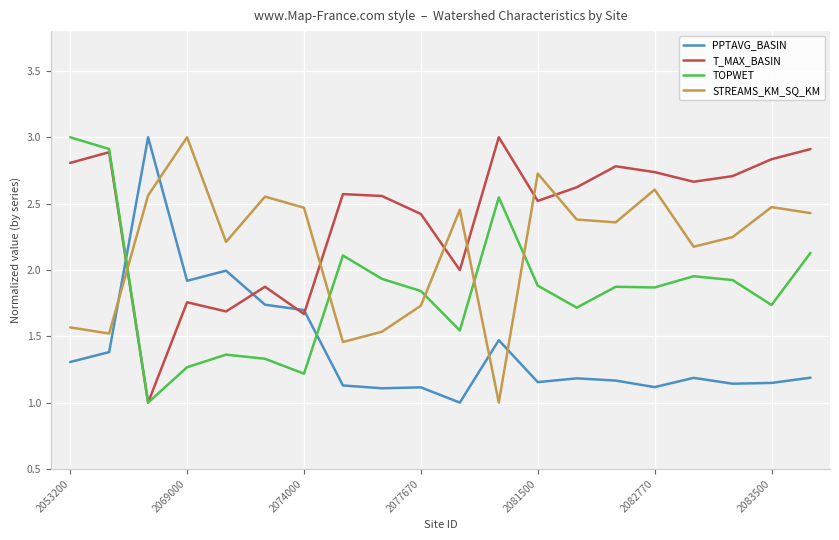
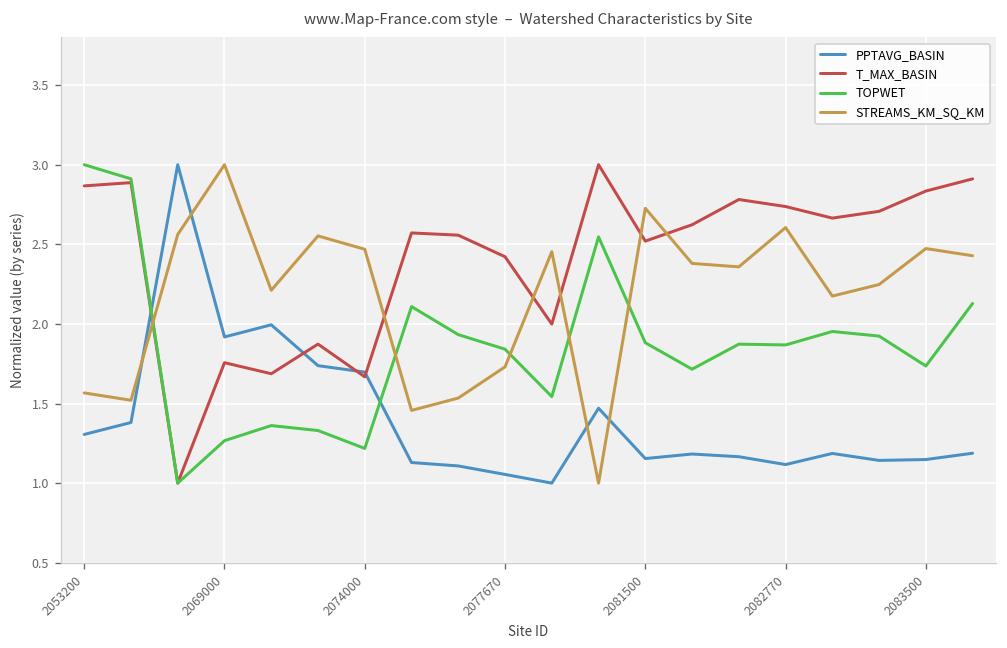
  {
    "PPTAVG_BASIN": {
      "2053200": 1.31,
      "2069000": 1.92,
      "2074000": 1.70,
-     "2077670": 1.11,
+     "2077670": 1.05,
      "2081500": 1.15,
      "2082770": 1.12,
      "2083500": 1.15
    },
    "T_MAX_BASIN": {
-     "2053200": 2.81,
+     "2053200": 2.87,
      "2069000": 1.76,
      "2074000": 1.67,
      "2077670": 2.42,
      "2081500": 2.52,
      "2082770": 2.74,
      "2083500": 2.83
    },
    "TOPWET": {
      "2053200": 3.00,
      "2069000": 1.27,
      "2074000": 1.22,
      "2077670": 1.84,
      "2081500": 1.88,
      "2082770": 1.87,
      "2083500": 1.74
    },
    "STREAMS_KM_SQ_KM": {
      "2053200": 1.57,
      "2069000": 3.00,
      "2074000": 2.47,
      "2077670": 1.73,
      "2081500": 2.73,
      "2082770": 2.61,
      "2083500": 2.47
    }
  }
